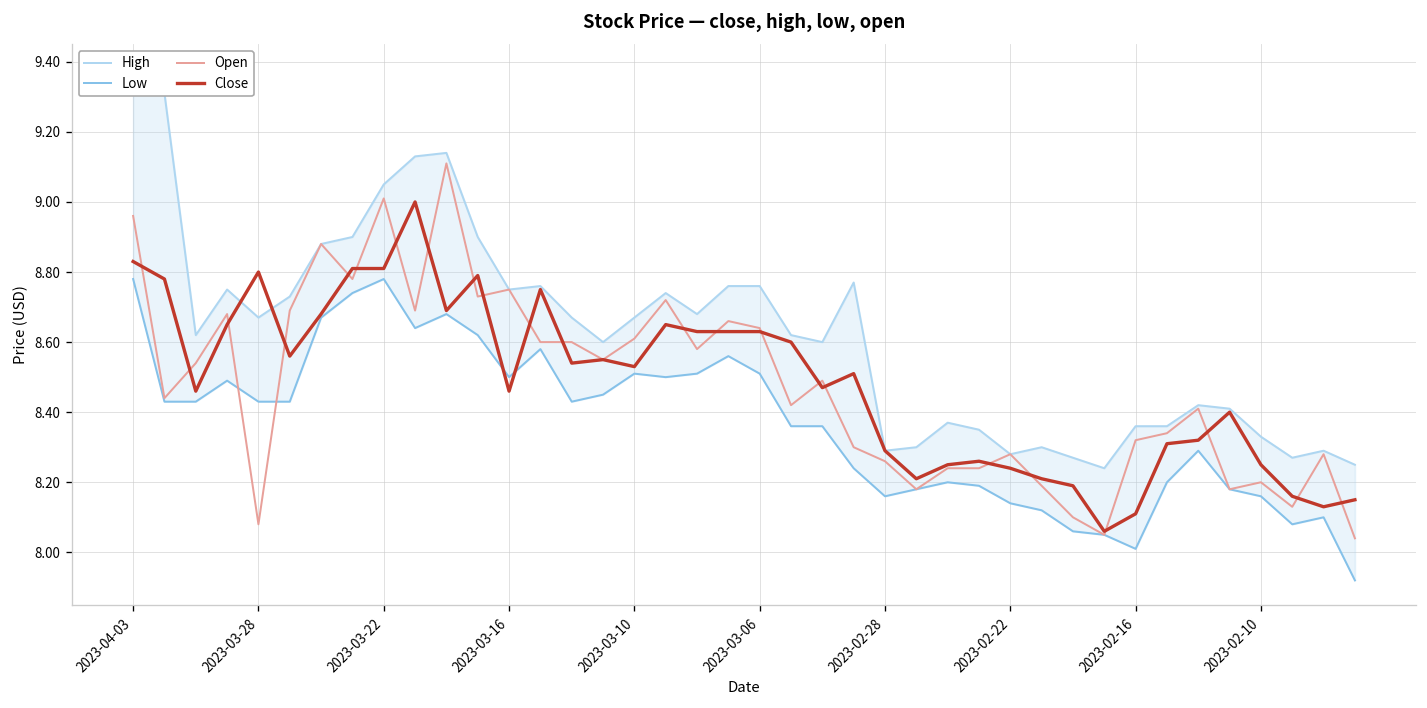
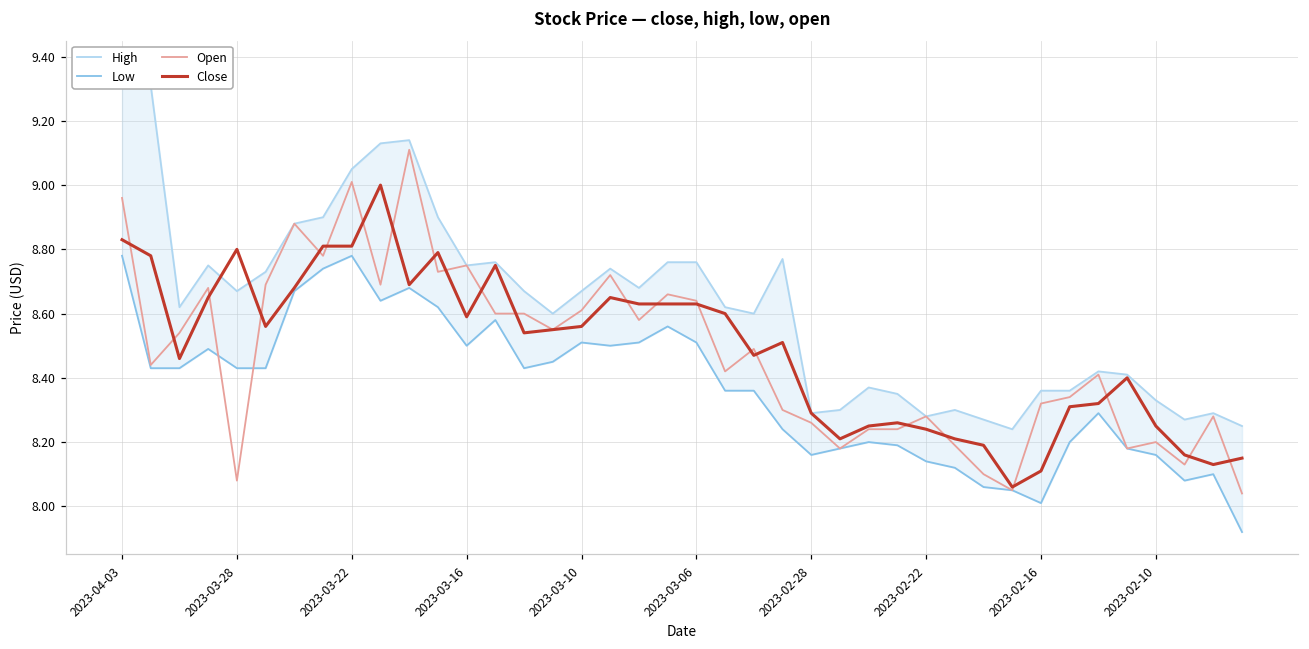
  {
    "Open": {
      "2023-04-03": 8.96,
      "2023-03-28": 8.08,
      "2023-03-22": 9.01,
      "2023-03-10": 8.61,
      "2023-03-06": 8.64,
      "2023-02-28": 8.26,
      "2023-02-16": 8.32,
      "2023-02-10": 8.20
    },
    "Close": {
      "2023-04-03": 8.83,
      "2023-03-28": 8.80,
      "2023-03-22": 8.81,
-     "2023-03-16": 8.46,
-     "2023-03-10": 8.53,
+     "2023-03-16": 8.59,
+     "2023-03-10": 8.56,
      "2023-03-06": 8.63,
      "2023-02-22": 8.24,
      "2023-02-16": 8.11,
      "2023-02-10": 8.25
    }
  }
